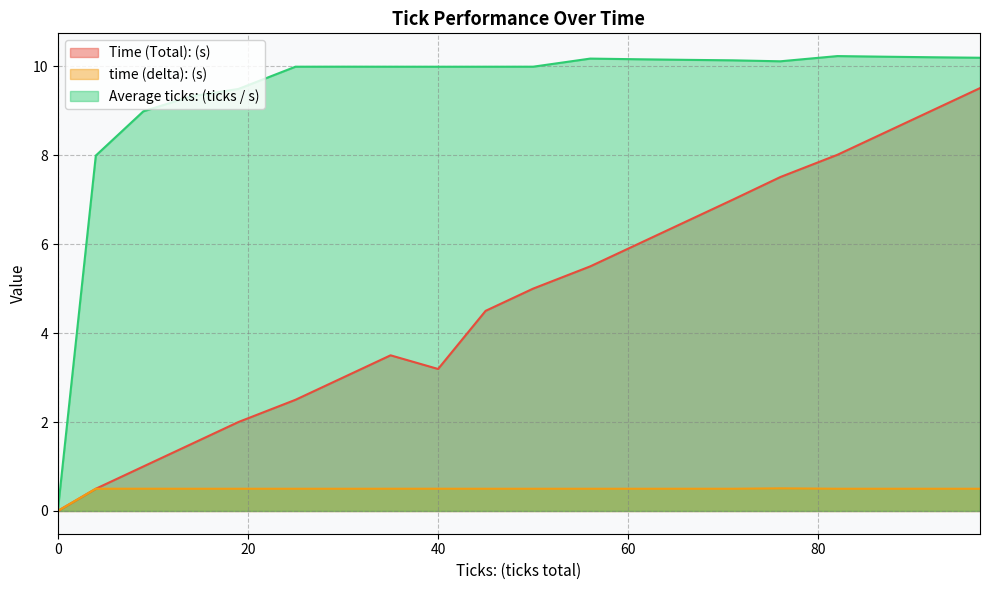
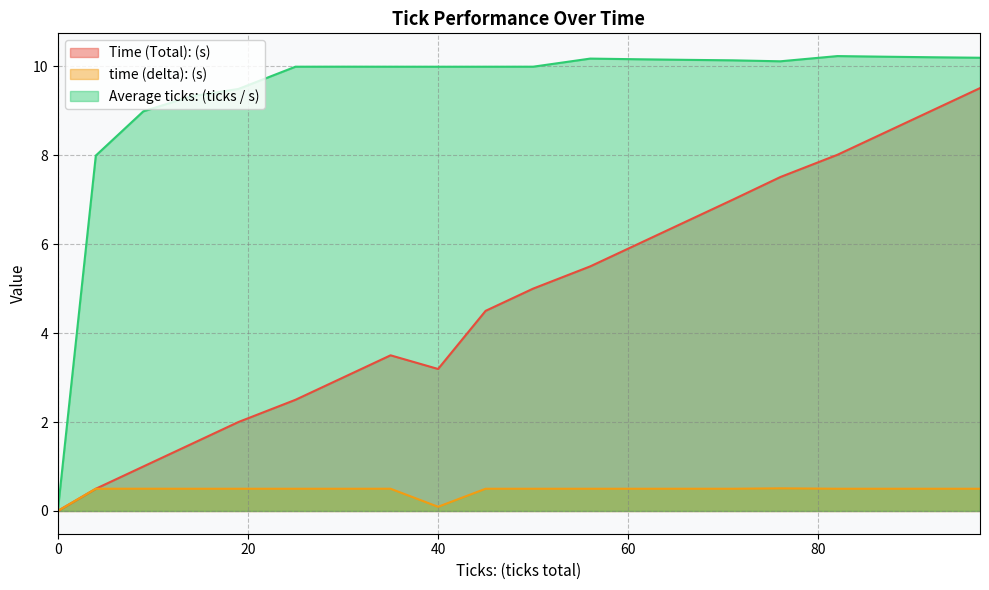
  {
    "Time (Total): (s)": {
      "40": 3.2
    },
    "time (delta): (s)": {
-     "40": 0.5
+     "40": 0.1
    },
    "Average ticks: (ticks / s)": {
      "40": 10.0
    }
  }
